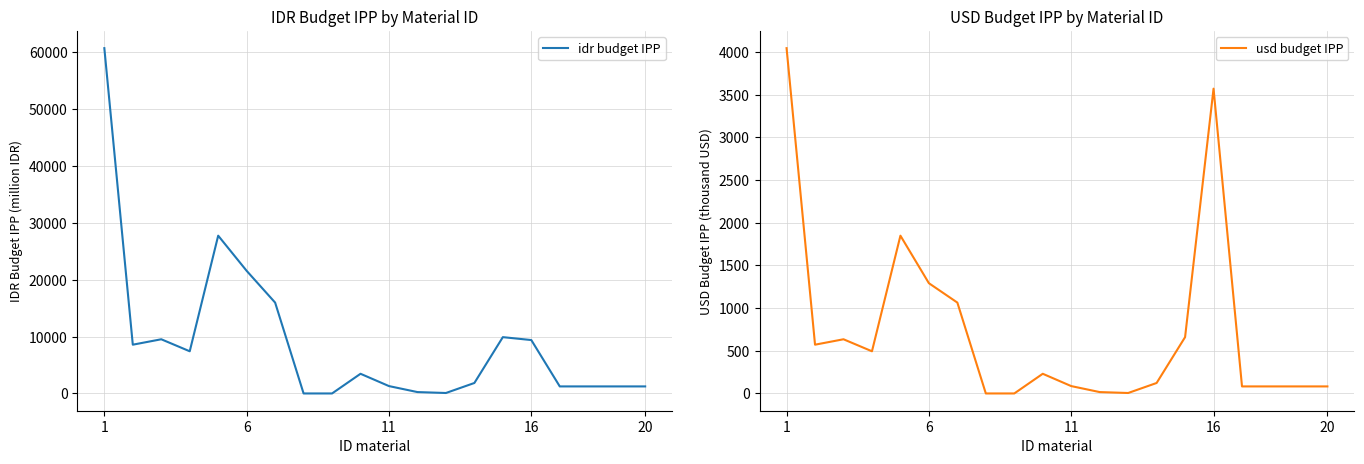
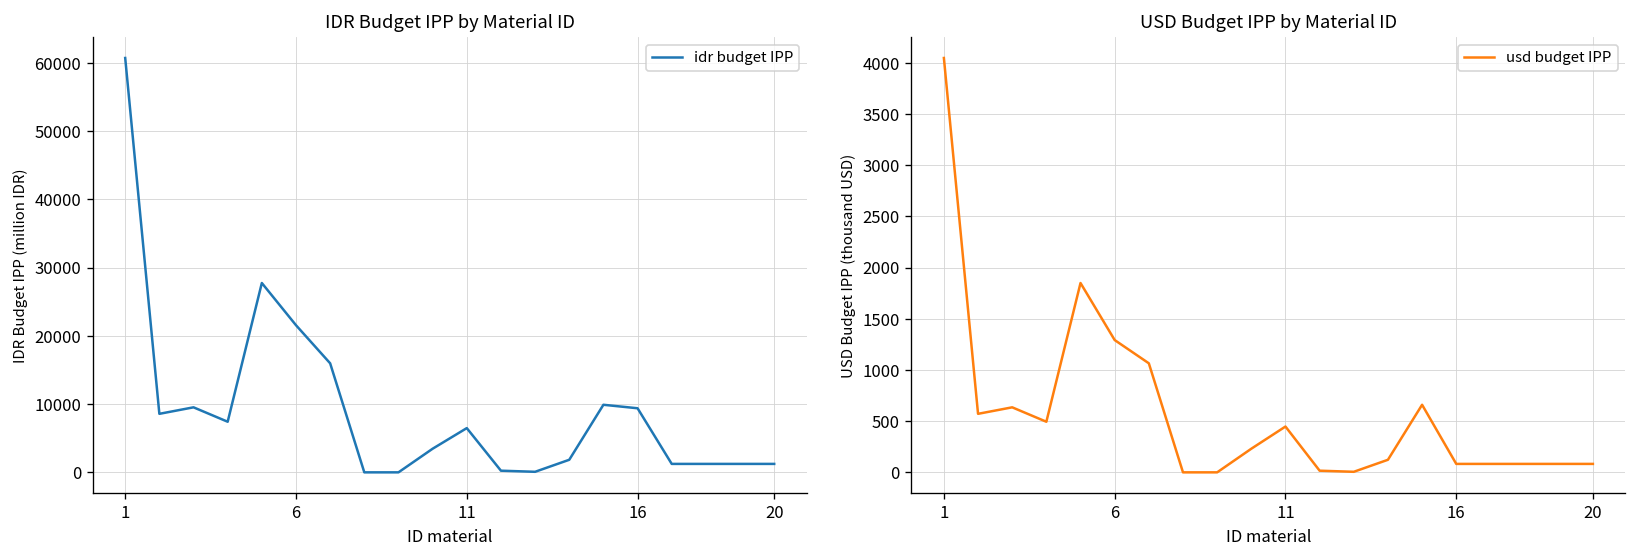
  {
    "IDR Budget IPP by Material ID": {
      "1": 61000,
      "6": 22000,
-     "11": 1000,
+     "11": 6000,
      "16": 9000,
      "20": 1000
    },
    "USD Budget IPP by Material ID": {
      "1": 4000,
      "6": 1300,
-     "11": 100,
-     "16": 3600,
+     "11": 400,
+     "16": 100,
      "20": 100
    }
  }
